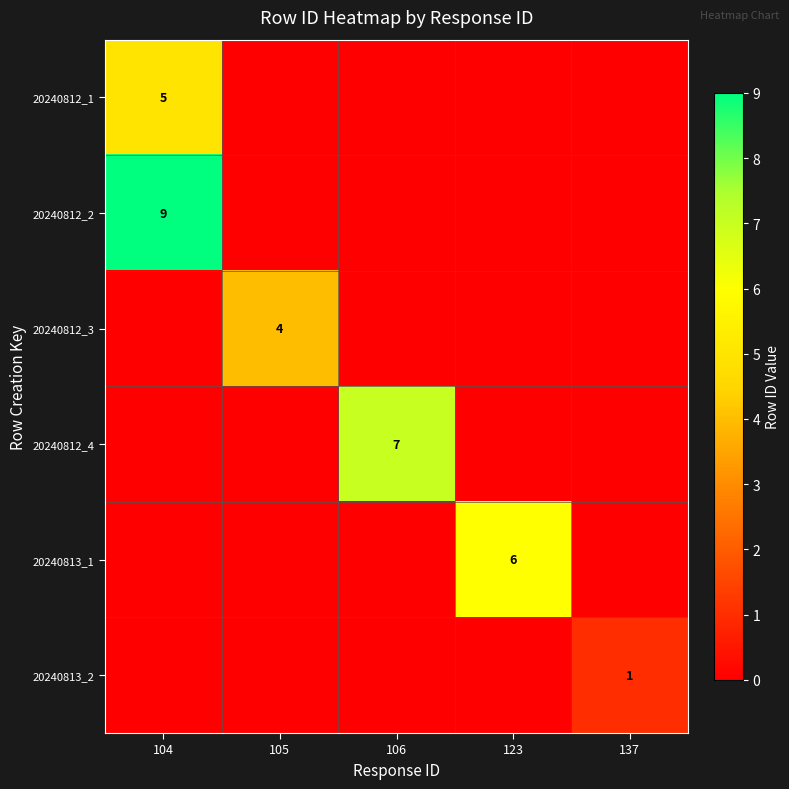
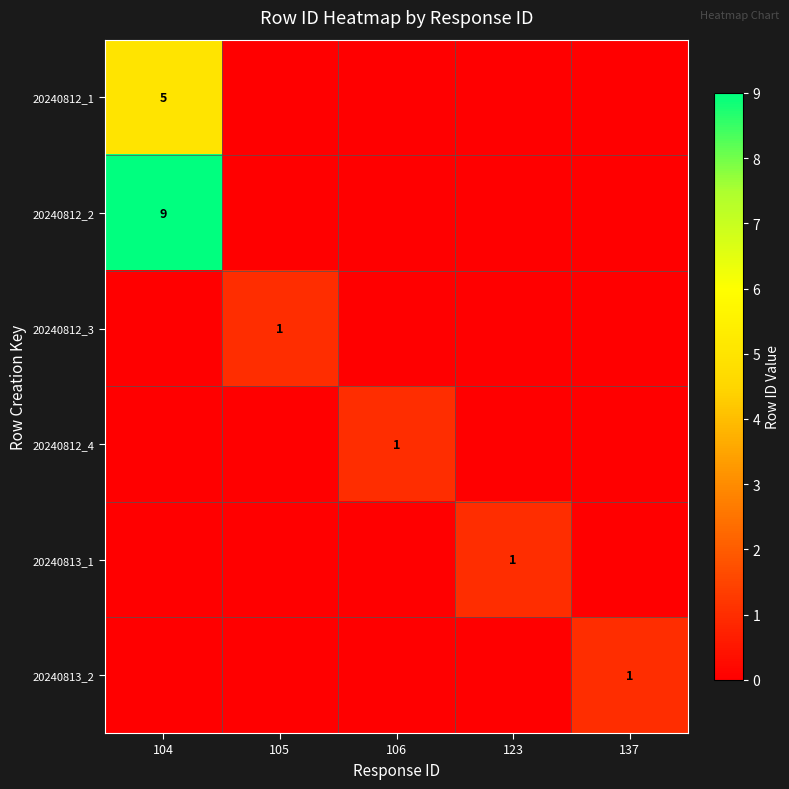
  {
    "20240812_1": {
      "104": 5
    },
    "20240812_2": {
      "104": 9
    },
    "20240812_3": {
-     "105": 4
+     "105": 1
    },
    "20240812_4": {
-     "106": 7
+     "106": 1
    },
    "20240813_1": {
-     "123": 6
+     "123": 1
    },
    "20240813_2": {
      "137": 1
    }
  }
